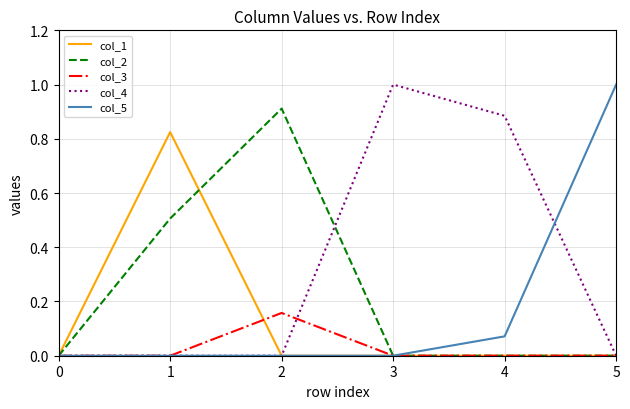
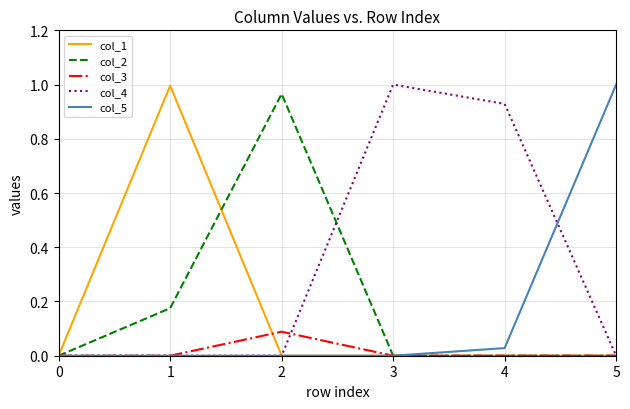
  {
    "col_1": {
-     "1": 0.82
+     "1": 1.00
    },
    "col_2": {
-     "1": 0.51,
-     "2": 0.91
+     "1": 0.18,
+     "2": 0.97
    },
    "col_3": {
-     "2": 0.16
+     "2": 0.09
    },
    "col_4": {
      "3": 1.00,
-     "4": 0.88
+     "4": 0.93
    },
    "col_5": {
-     "4": 0.07,
+     "4": 0.03,
      "5": 1.00
    }
  }
